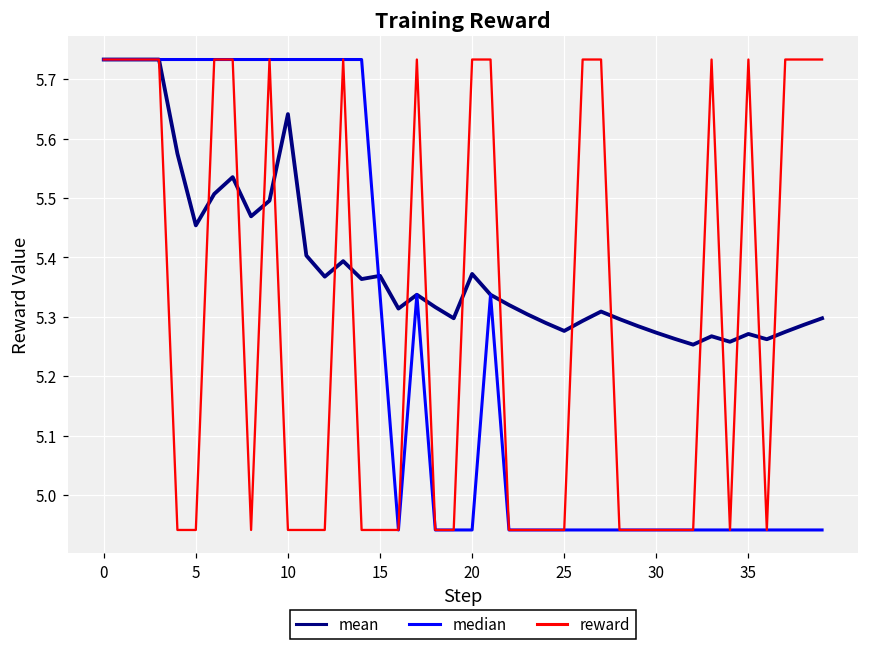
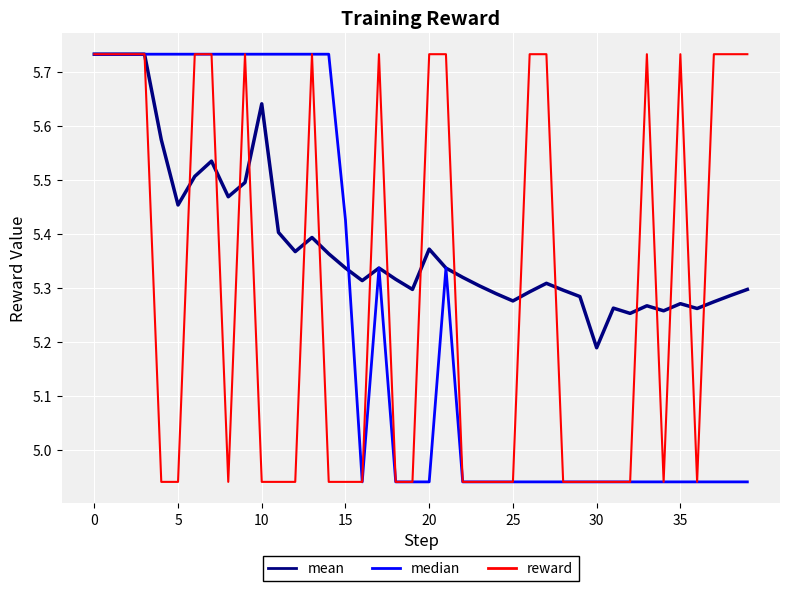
  {
    "mean": {
      "5": 5.45,
      "10": 5.64,
-     "15": 5.37,
+     "15": 5.34,
      "20": 5.37,
      "25": 5.28,
-     "30": 5.27,
+     "30": 5.19,
      "35": 5.27
    },
    "median": {
      "5": 5.73,
      "10": 5.73,
-     "15": 5.34,
+     "15": 5.43,
      "20": 4.94,
      "35": 4.94
    },
    "reward": {
      "5": 4.94,
      "10": 4.94,
      "15": 4.94,
      "20": 5.73,
      "35": 5.73
    }
  }
